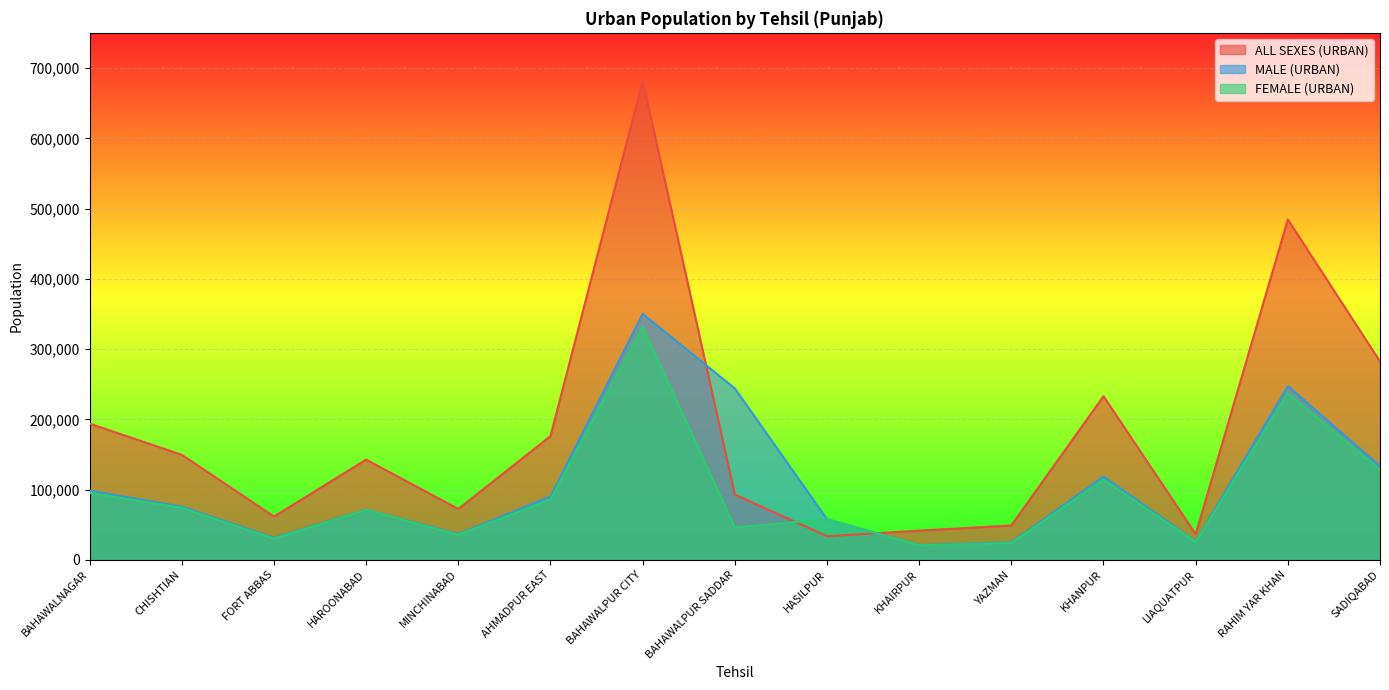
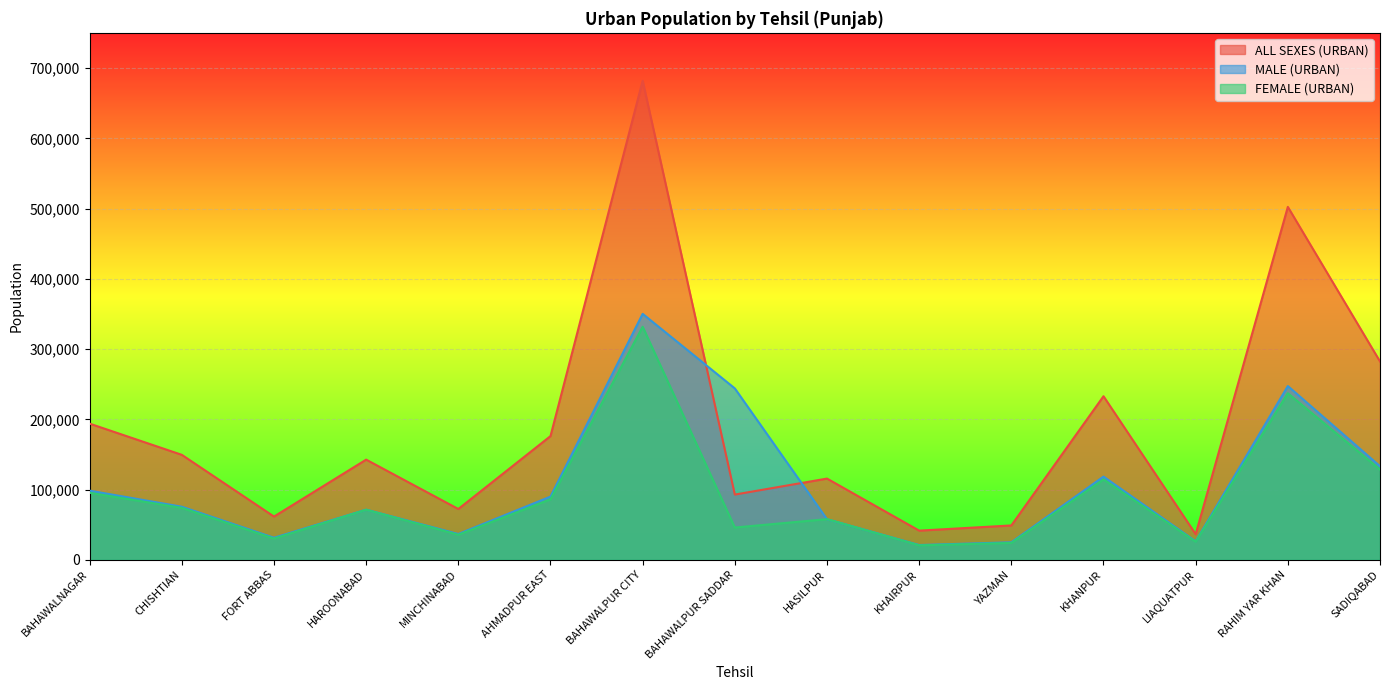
  {
    "ALL SEXES (URBAN)": {
      "BAHAWALNAGAR": "190,000",
      "CHISHTIAN": "150,000",
      "FORT ABBAS": "60,000",
      "HAROONABAD": "140,000",
      "MINCHINABAD": "70,000",
      "AHMADPUR EAST": "180,000",
      "BAHAWALPUR CITY": "680,000",
      "BAHAWALPUR SADDAR": "90,000",
-     "HASILPUR": "30,000",
+     "HASILPUR": "120,000",
      "KHAIRPUR": "40,000",
      "YAZMAN": "50,000",
      "KHANPUR": "230,000",
      "LIAQUATPUR": "40,000",
-     "RAHIM YAR KHAN": "480,000",
+     "RAHIM YAR KHAN": "500,000",
      "SADIQABAD": "280,000"
    },
    "MALE (URBAN)": {
      "AHMADPUR EAST": "90,000",
      "BAHAWALPUR CITY": "350,000",
      "BAHAWALPUR SADDAR": "240,000",
      "KHANPUR": "120,000",
      "RAHIM YAR KHAN": "250,000",
      "SADIQABAD": "130,000"
    },
    "FEMALE (URBAN)": {
      "AHMADPUR EAST": "90,000",
      "BAHAWALPUR CITY": "330,000",
      "BAHAWALPUR SADDAR": "50,000",
      "KHANPUR": "110,000",
      "RAHIM YAR KHAN": "240,000",
      "SADIQABAD": "130,000"
    }
  }
